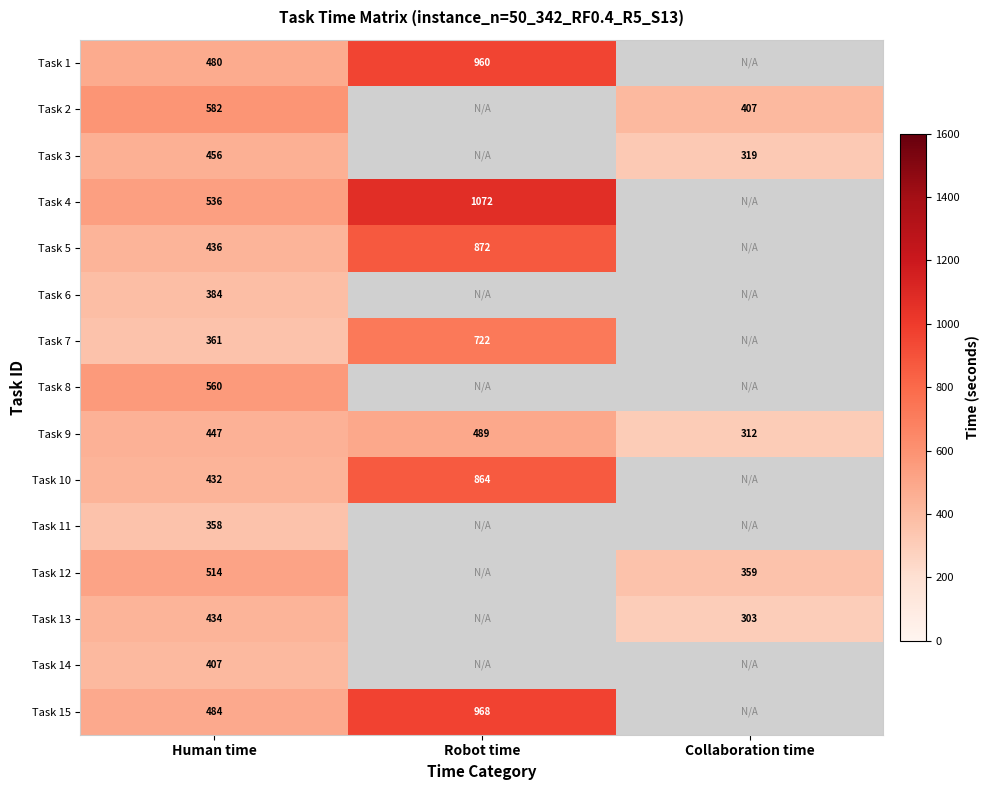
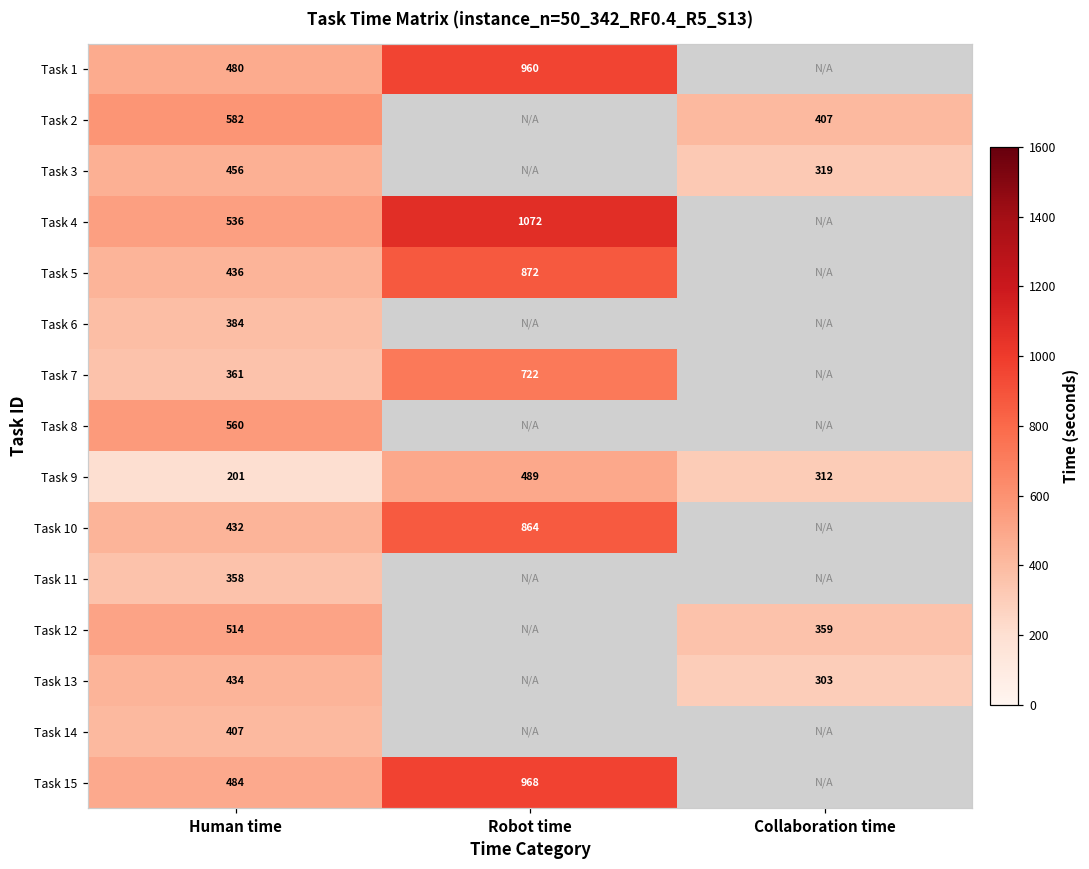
  {
    "Task 1": {
      "Human time": 480,
      "Robot time": 960
    },
    "Task 2": {
      "Human time": 582,
      "Collaboration time": 407
    },
    "Task 3": {
      "Human time": 456,
      "Collaboration time": 319
    },
    "Task 4": {
      "Human time": 536,
      "Robot time": 1072
    },
    "Task 5": {
      "Human time": 436,
      "Robot time": 872
    },
    "Task 6": {
      "Human time": 384
    },
    "Task 7": {
      "Human time": 361,
      "Robot time": 722
    },
    "Task 8": {
      "Human time": 560
    },
    "Task 9": {
-     "Human time": 447,
+     "Human time": 201,
      "Robot time": 489,
      "Collaboration time": 312
    },
    "Task 10": {
      "Human time": 432,
      "Robot time": 864
    },
    "Task 11": {
      "Human time": 358
    },
    "Task 12": {
      "Human time": 514,
      "Collaboration time": 359
    },
    "Task 13": {
      "Human time": 434,
      "Collaboration time": 303
    },
    "Task 14": {
      "Human time": 407
    },
    "Task 15": {
      "Human time": 484,
      "Robot time": 968
    }
  }
